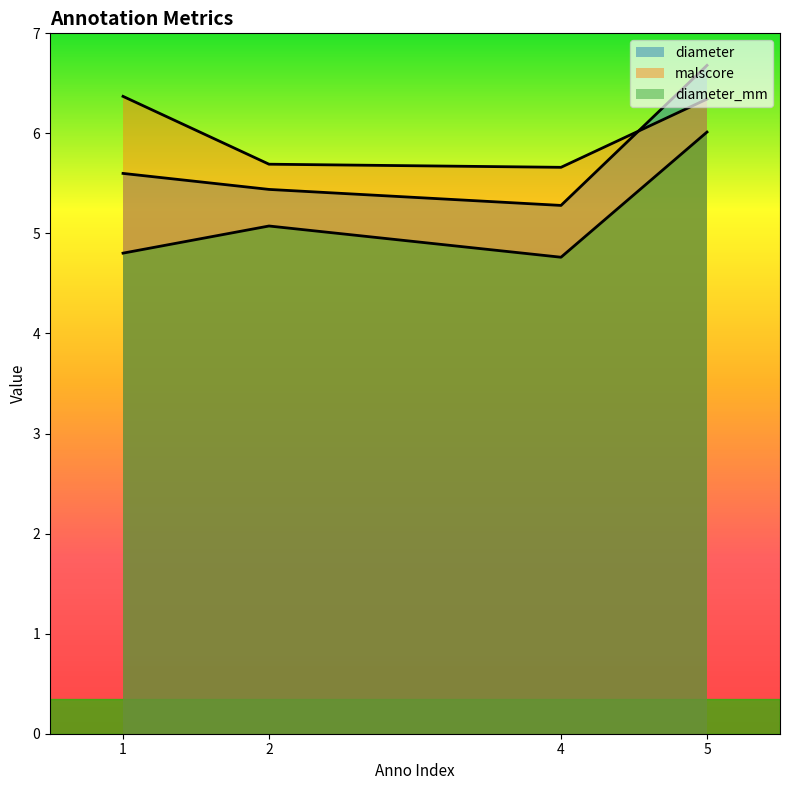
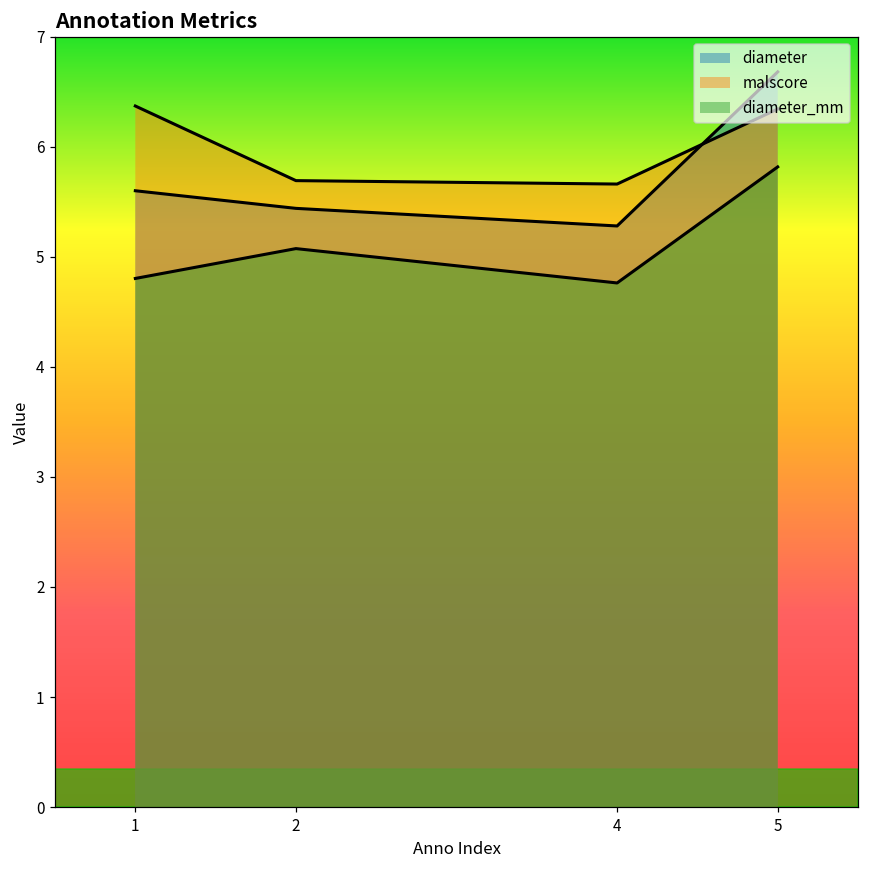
  {
    "diameter": {
      "1": 5.60,
      "2": 5.44,
      "4": 5.28
    },
    "malscore": {
      "1": 6.37,
      "2": 5.69,
      "4": 5.66
    },
    "diameter_mm": {
      "1": 4.80,
      "2": 5.07,
      "4": 4.76,
-     "5": 6.01
+     "5": 5.82
    }
  }
